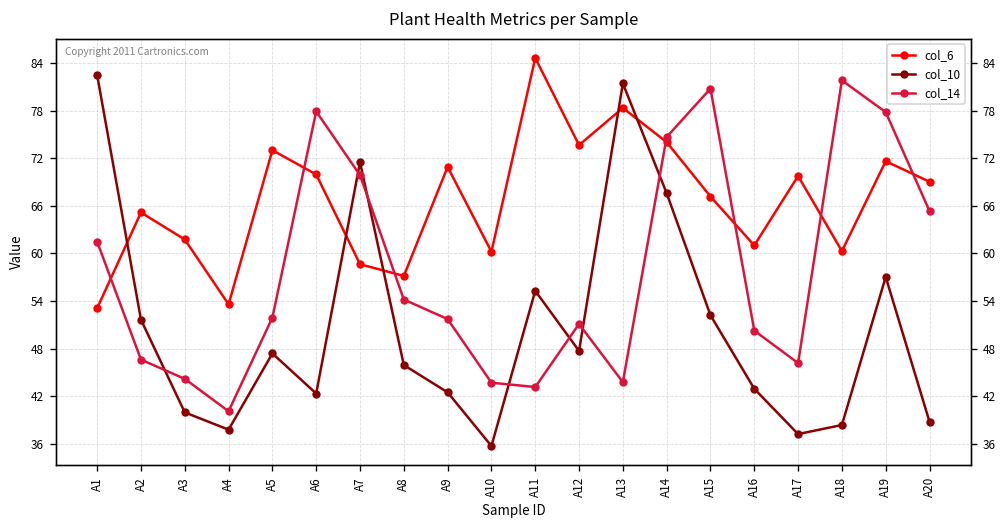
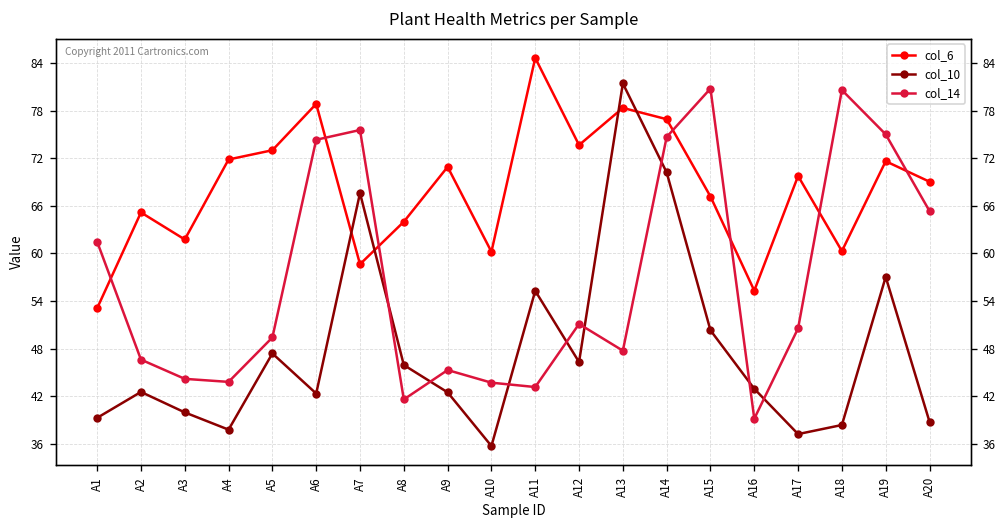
  {
    "col_6": {
      "A1": 53,
      "A2": 65,
      "A3": 62,
-     "A4": 54,
+     "A4": 72,
      "A5": 73,
-     "A6": 70,
+     "A6": 79,
      "A7": 59,
-     "A8": 57,
+     "A8": 64,
      "A9": 71,
      "A10": 60,
      "A11": 85,
      "A12": 74,
      "A13": 78,
-     "A14": 74,
+     "A14": 77,
      "A15": 67,
-     "A16": 61,
+     "A16": 55,
      "A17": 70,
      "A18": 60,
      "A19": 72,
      "A20": 69
    },
    "col_10": {
-     "A1": 82,
-     "A2": 52,
+     "A1": 39,
+     "A2": 43,
      "A3": 40,
      "A4": 38,
      "A5": 47,
      "A6": 42,
-     "A7": 72,
+     "A7": 68,
      "A8": 46,
      "A9": 42,
      "A10": 36,
      "A11": 55,
-     "A12": 48,
+     "A12": 46,
      "A13": 81,
-     "A14": 68,
-     "A15": 52,
+     "A14": 70,
+     "A15": 50,
      "A16": 43,
      "A17": 37,
      "A18": 38,
      "A19": 57,
      "A20": 39
    },
    "col_14": {
      "A1": 61,
      "A2": 47,
      "A3": 44,
-     "A4": 40,
-     "A5": 52,
-     "A6": 78,
-     "A7": 70,
-     "A8": 54,
-     "A9": 52,
+     "A4": 44,
+     "A5": 49,
+     "A6": 74,
+     "A7": 76,
+     "A8": 42,
+     "A9": 45,
      "A10": 44,
      "A11": 43,
      "A12": 51,
-     "A13": 44,
+     "A13": 48,
      "A14": 75,
      "A15": 81,
-     "A16": 50,
-     "A17": 46,
-     "A18": 82,
-     "A19": 78,
+     "A16": 39,
+     "A17": 51,
+     "A18": 81,
+     "A19": 75,
      "A20": 65
    }
  }
